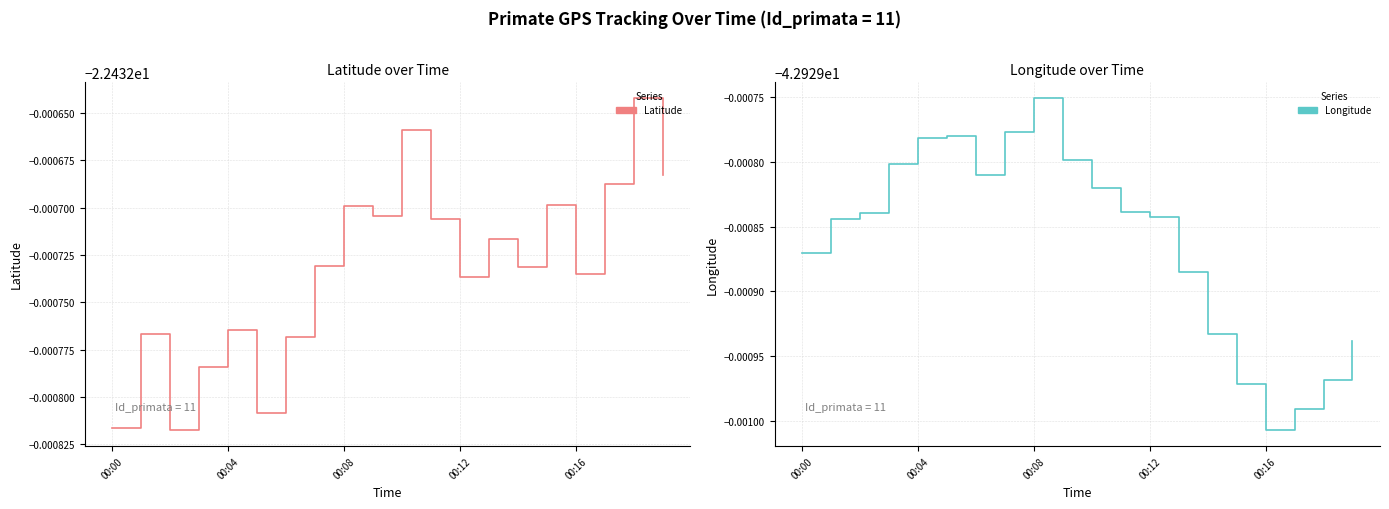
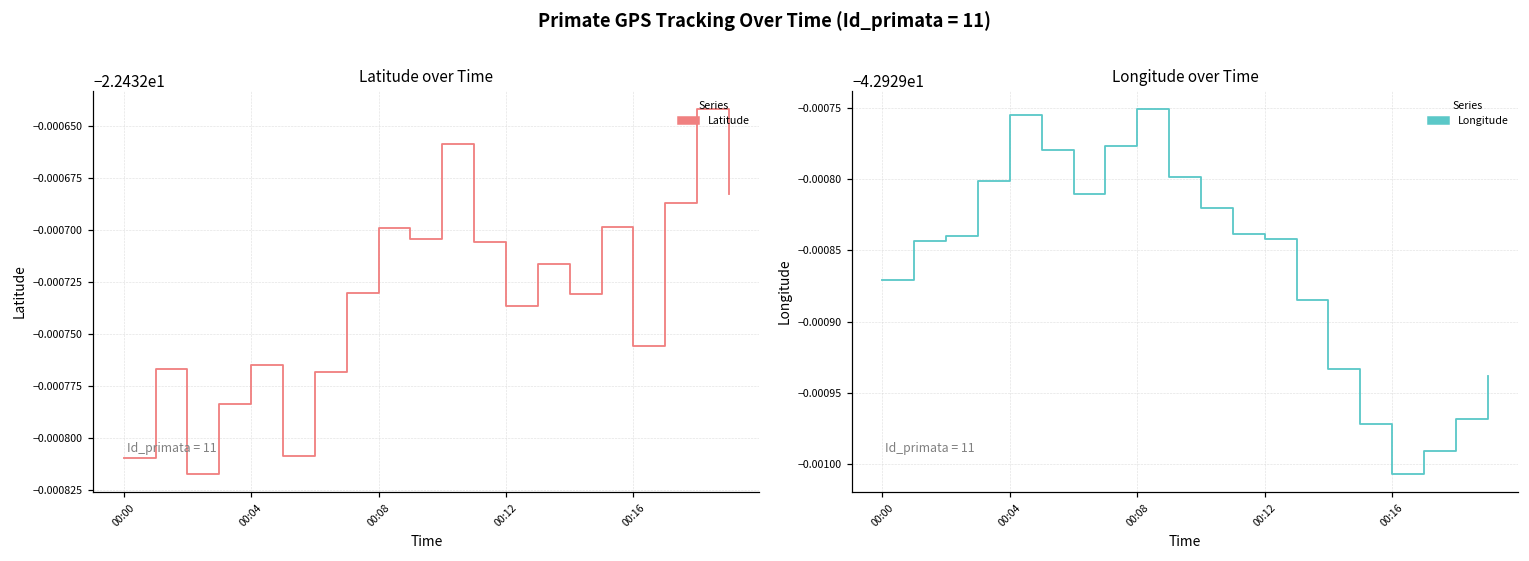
  {
    "Latitude over Time": {
-     "00:00": -22.432817,
+     "00:00": -22.432810,
      "00:04": -22.432765,
      "00:08": -22.432699,
      "00:12": -22.432737,
-     "00:16": -22.432735
+     "00:16": -22.432756
    },
    "Longitude over Time": {
      "00:00": -42.929870,
-     "00:04": -42.929781,
+     "00:04": -42.929755,
      "00:08": -42.929751,
      "00:12": -42.929842,
      "00:16": -42.930007
    }
  }
